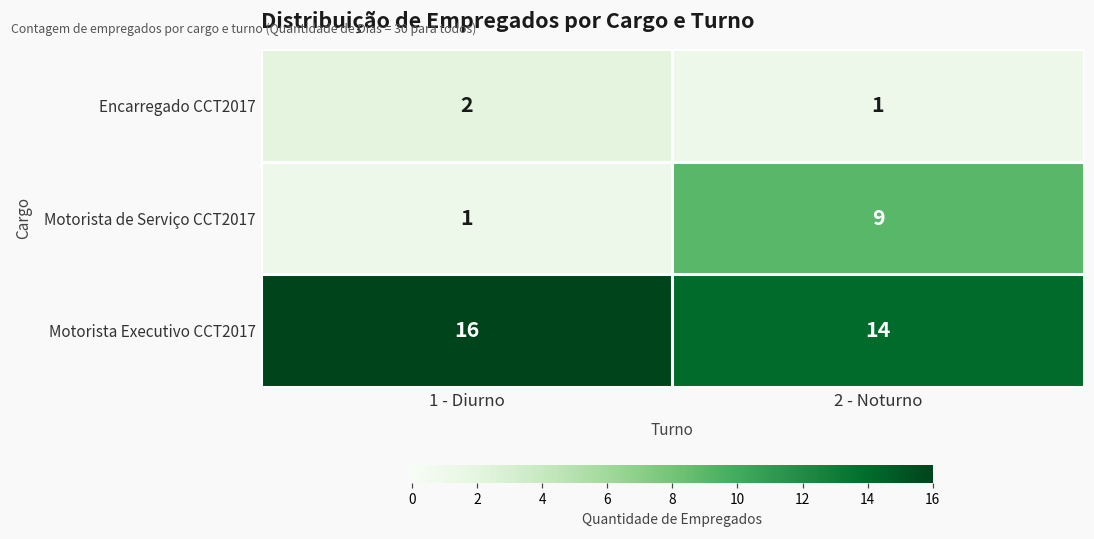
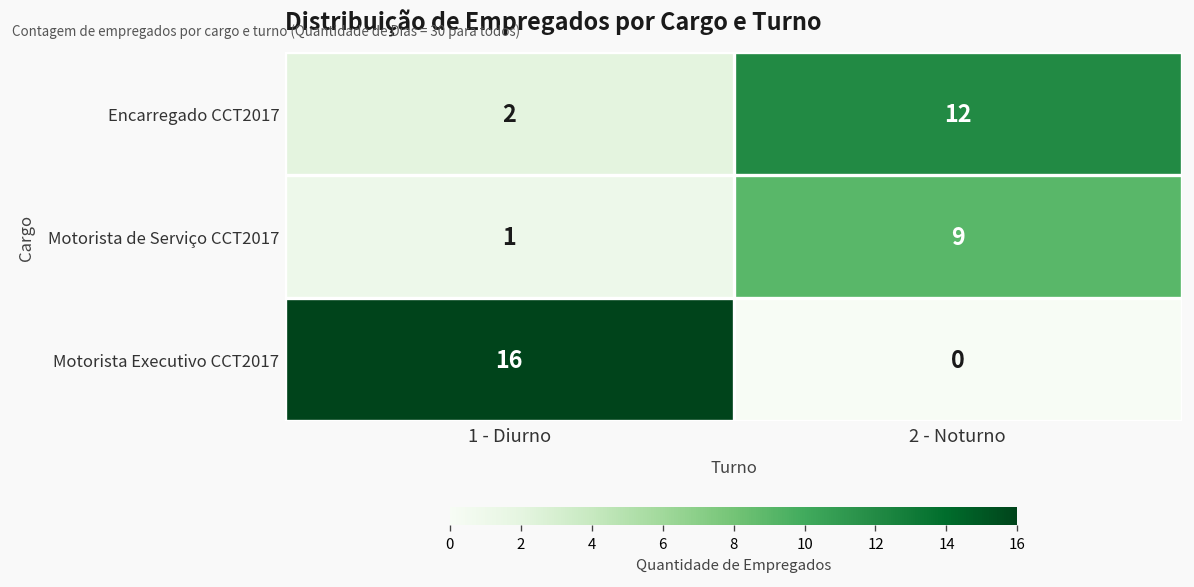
  {
    "Encarregado CCT2017": {
      "1 - Diurno": 2,
-     "2 - Noturno": 1
+     "2 - Noturno": 12
    },
    "Motorista de Serviço CCT2017": {
      "1 - Diurno": 1,
      "2 - Noturno": 9
    },
    "Motorista Executivo CCT2017": {
      "1 - Diurno": 16,
-     "2 - Noturno": 14
+     "2 - Noturno": 0
    }
  }
